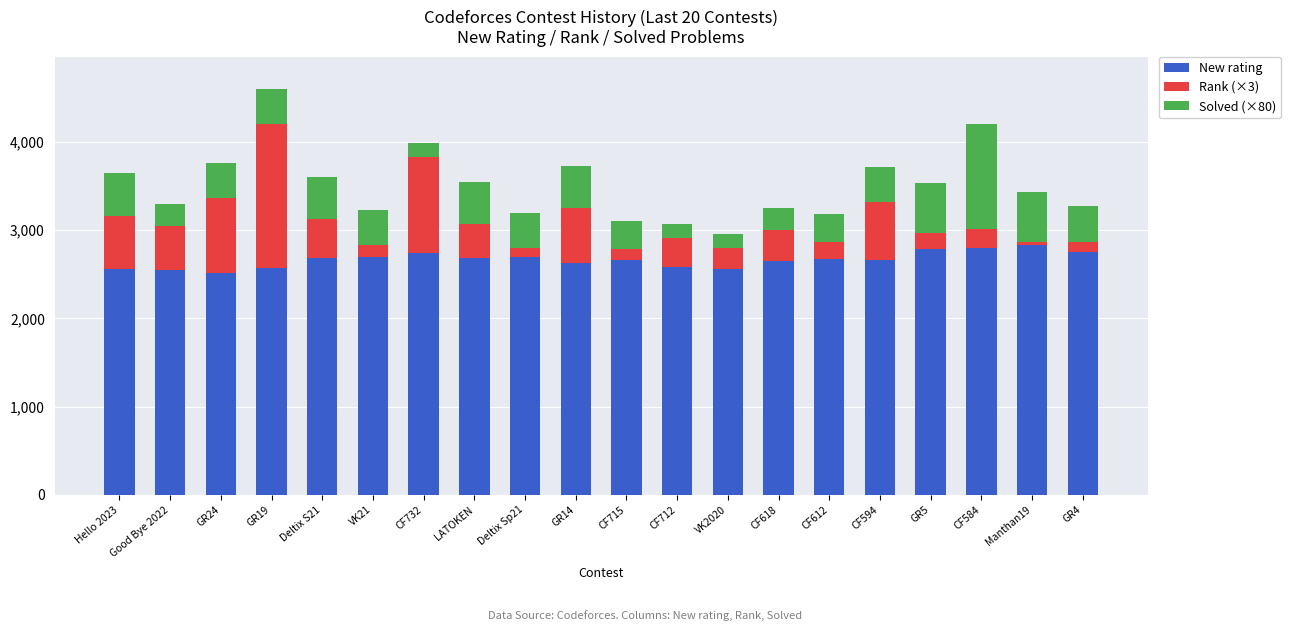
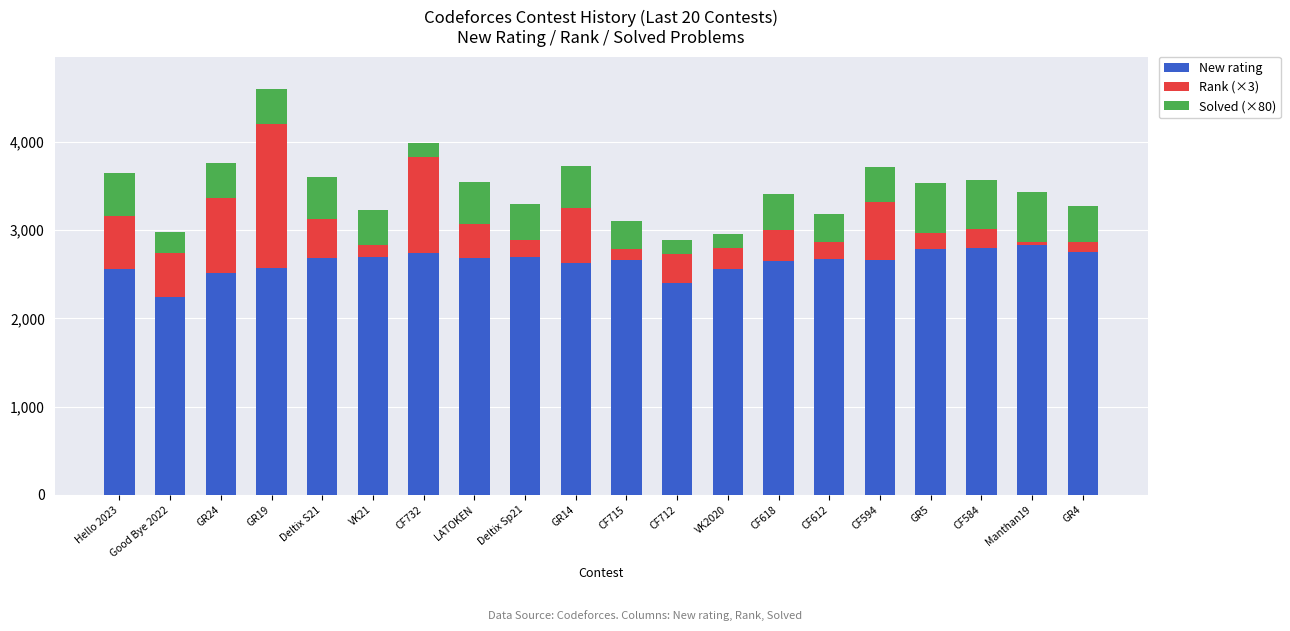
  {
    "New rating": {
      "Hello 2023": "2,600",
-     "Good Bye 2022": "2,600",
+     "Good Bye 2022": "2,200",
      "GR24": "2,500",
      "GR19": "2,600",
      "Deltix S21": "2,700",
      "VK21": "2,700",
      "CF732": "2,700",
      "LATOKEN": "2,700",
      "Deltix Sp21": "2,700",
      "GR14": "2,600",
      "CF715": "2,700",
-     "CF712": "2,600",
+     "CF712": "2,400",
      "VK2020": "2,600",
      "CF618": "2,700",
      "CF612": "2,700",
      "CF594": "2,700",
      "GR5": "2,800",
      "CF584": "2,800",
      "Manthan19": "2,800",
      "GR4": "2,700"
    },
    "Rank (×3)": {
      "Hello 2023": "600",
      "Good Bye 2022": "500",
      "GR24": "800",
      "GR19": "1,600",
      "Deltix S21": "400",
      "VK21": "100",
      "CF732": "1,100",
      "LATOKEN": "400",
-     "Deltix Sp21": "100",
+     "Deltix Sp21": "200",
      "GR14": "600",
      "CF715": "100",
      "CF712": "300",
      "VK2020": "200",
      "CF618": "400",
      "CF612": "200",
      "CF594": "700",
      "GR5": "200",
      "CF584": "200",
      "Manthan19": "0",
      "GR4": "100"
    },
    "Solved (×80)": {
      "Hello 2023": "500",
      "Good Bye 2022": "200",
      "GR24": "400",
      "GR19": "400",
      "Deltix S21": "500",
      "VK21": "400",
      "CF732": "200",
      "LATOKEN": "500",
      "Deltix Sp21": "400",
      "GR14": "500",
      "CF715": "300",
      "CF712": "200",
      "VK2020": "200",
-     "CF618": "200",
+     "CF618": "400",
      "CF612": "300",
      "CF594": "400",
      "GR5": "600",
-     "CF584": "1,200",
+     "CF584": "600",
      "Manthan19": "600",
      "GR4": "400"
    }
  }
